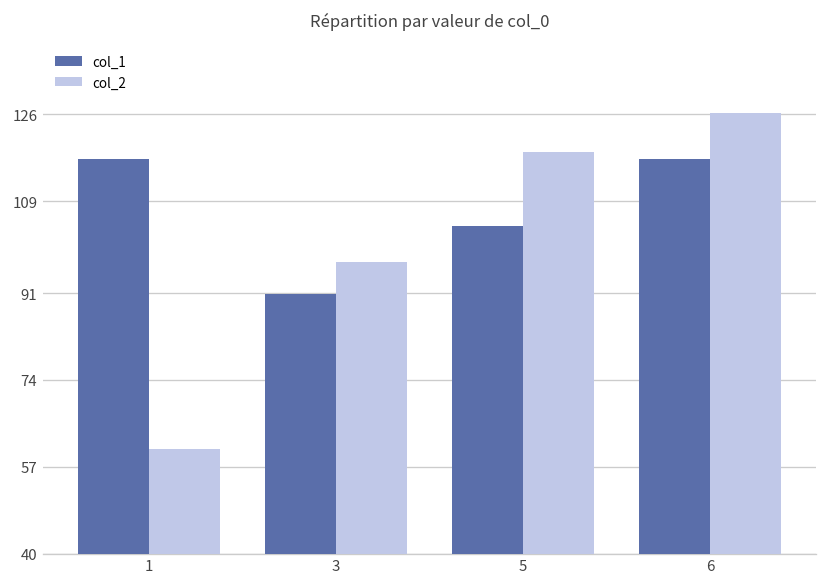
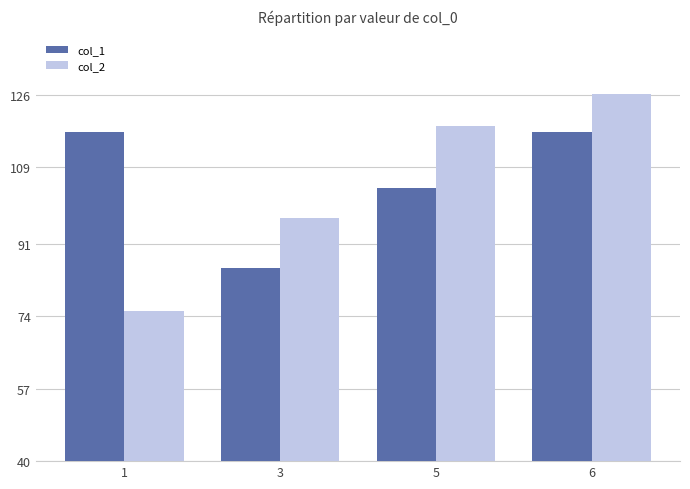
  {
    "col_1": {
      "1": 117,
-     "3": 91,
+     "3": 85,
      "5": 104,
      "6": 117
    },
    "col_2": {
-     "1": 61,
+     "1": 75,
      "3": 97,
      "5": 119,
      "6": 126
    }
  }
